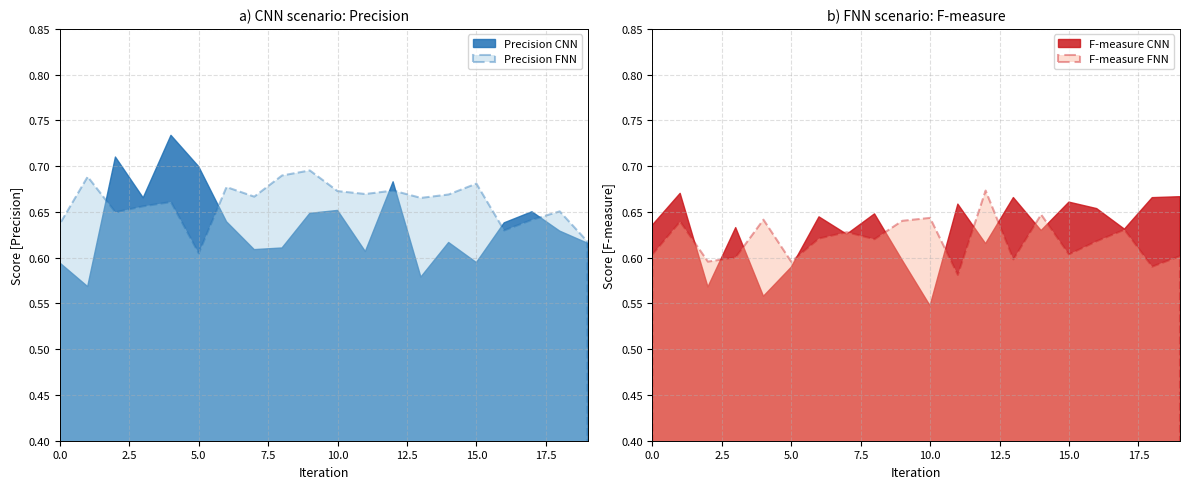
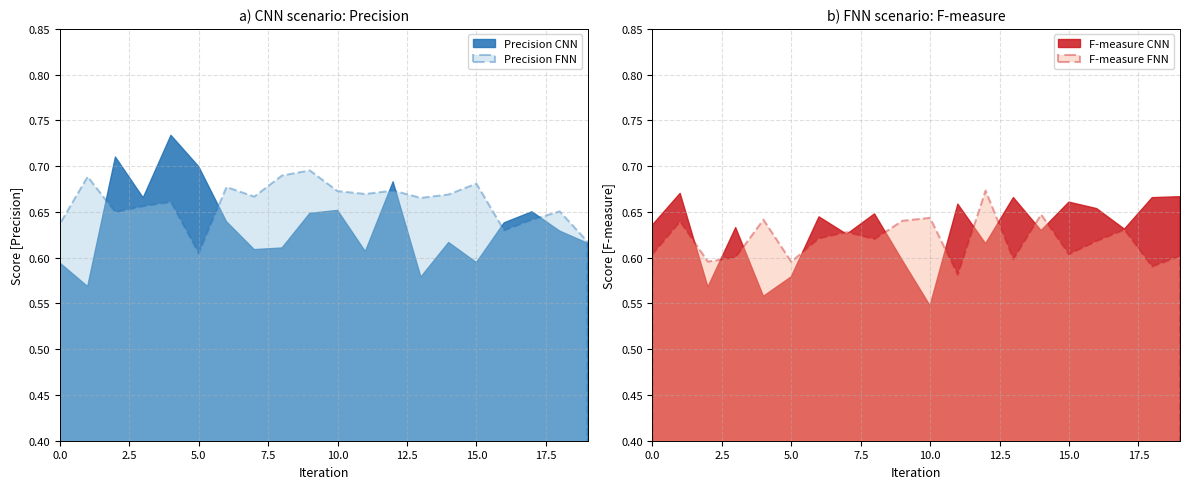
  {
    "a) CNN scenario: Precision": {
      "Precision CNN": {
        "0.0": 0.59,
        "5.0": 0.70,
        "10.0": 0.65,
        "15.0": 0.59
      },
      "Precision FNN": {
        "0.0": 0.64,
        "5.0": 0.60,
        "10.0": 0.67,
        "15.0": 0.68
      }
    },
    "b) FNN scenario: F-measure": {
      "F-measure CNN": {
        "0.0": 0.64,
-       "5.0": 0.59,
+       "5.0": 0.58,
        "10.0": 0.55,
        "15.0": 0.66
      },
      "F-measure FNN": {
        "0.0": 0.60,
        "5.0": 0.60,
        "10.0": 0.64,
        "15.0": 0.60
      }
    }
  }
